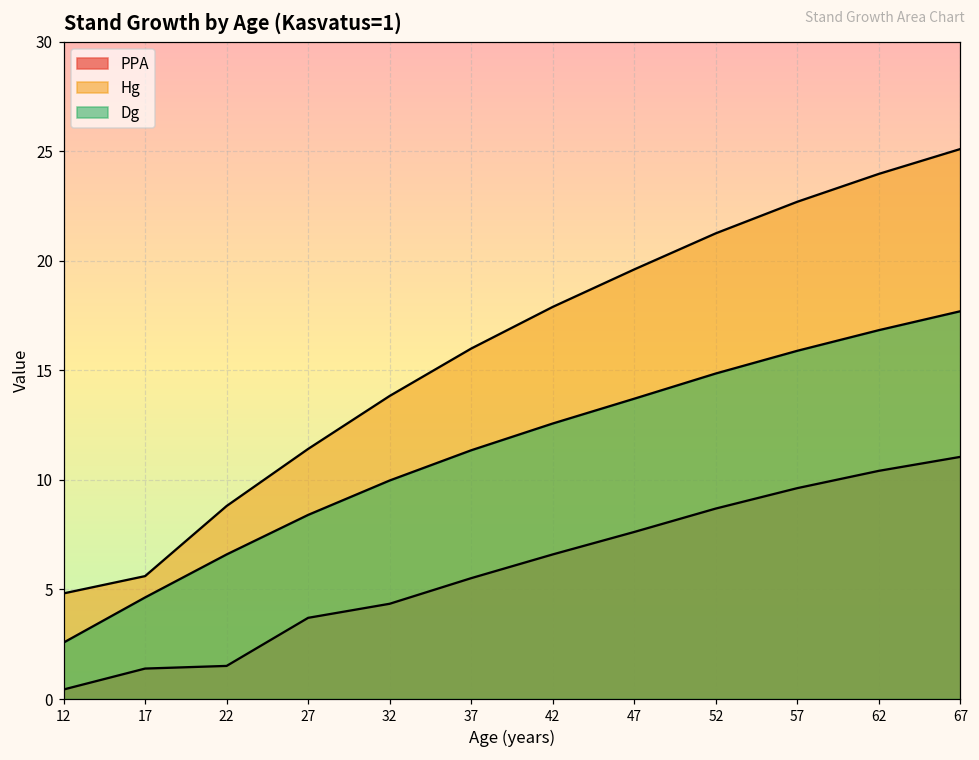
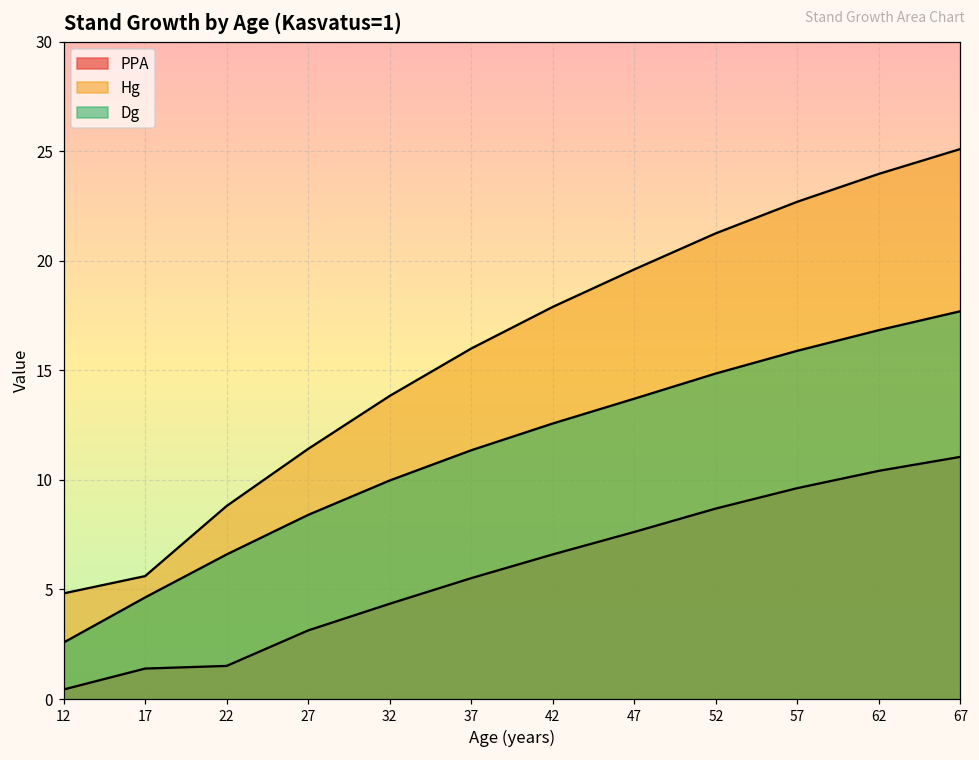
  {
    "PPA": {
      "12": 0.4,
      "17": 1.4,
      "22": 1.5,
-     "27": 3.7,
+     "27": 3.1,
      "32": 4.3,
      "37": 5.5,
      "42": 6.6,
      "47": 7.6,
      "52": 8.7,
      "57": 9.6,
      "62": 10.4,
      "67": 11.1
    },
    "Hg": {
      "12": 4.8,
      "17": 5.6,
      "22": 8.8,
      "27": 11.4,
      "32": 13.8,
      "37": 16.0,
      "42": 17.9,
      "47": 19.6,
      "52": 21.3,
      "57": 22.7,
      "62": 24.0,
      "67": 25.1
    },
    "Dg": {
      "12": 2.6,
      "17": 4.6,
      "22": 6.6,
      "27": 8.4,
      "32": 10.0,
      "37": 11.4,
      "42": 12.6,
      "47": 13.7,
      "52": 14.9,
      "57": 15.9,
      "62": 16.8,
      "67": 17.7
    }
  }
